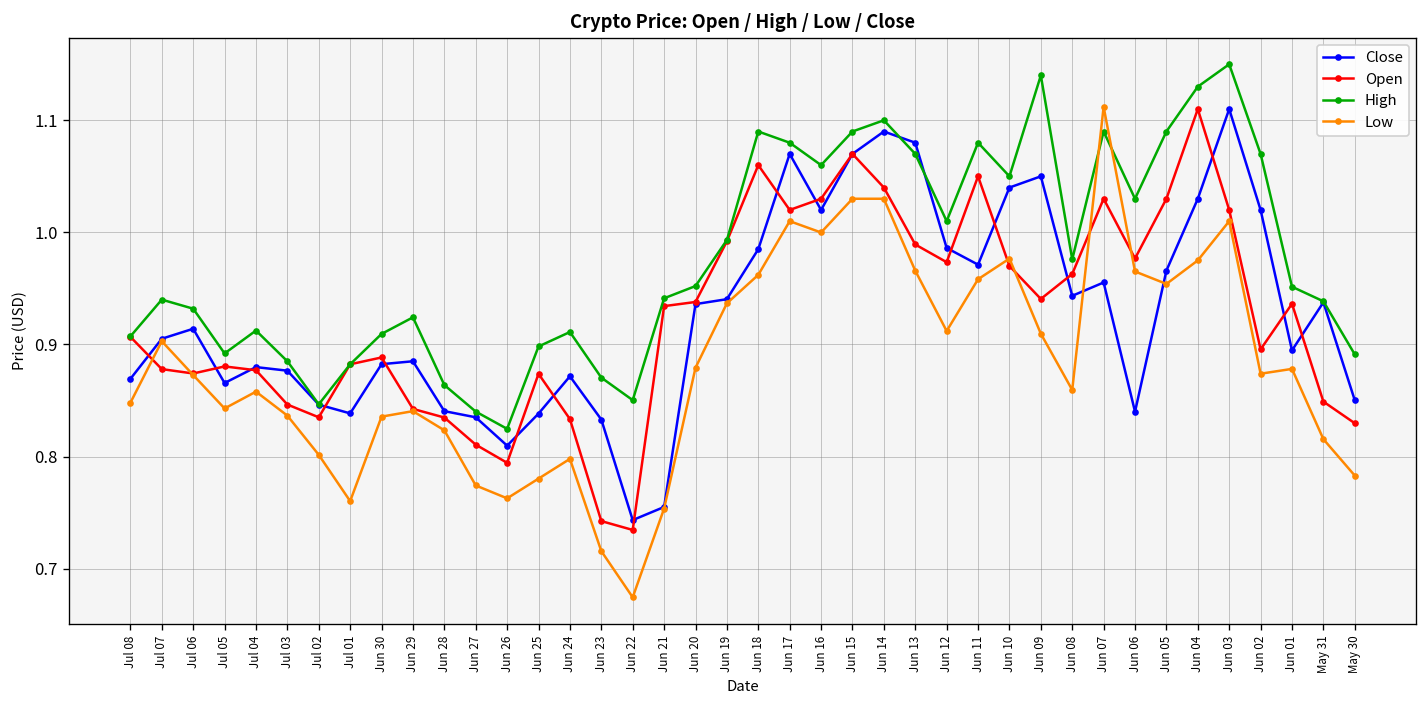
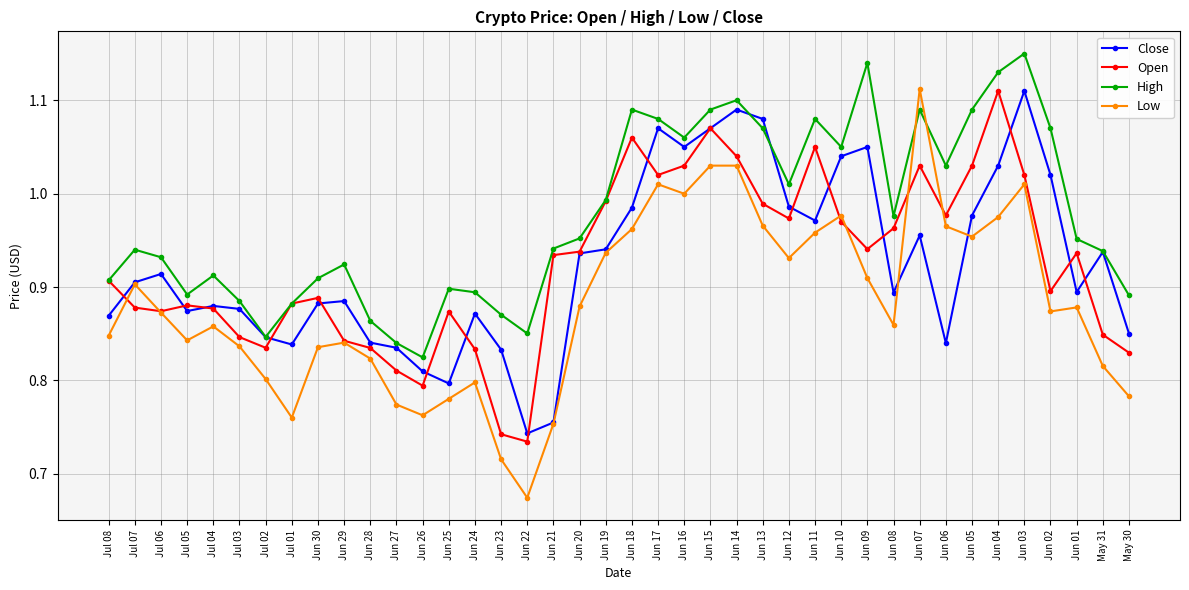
  {
    "Close": {
      "Jul 08": 0.87,
      "Jul 06": 0.91,
-     "Jul 05": 0.866,
+     "Jul 05": 0.874,
      "Jul 04": 0.88,
      "Jul 03": 0.88,
      "Jul 01": 0.84,
      "Jun 30": 0.88,
      "Jun 29": 0.89,
      "Jun 28": 0.84,
      "Jun 27": 0.84,
      "Jun 26": 0.81,
-     "Jun 25": 0.84,
+     "Jun 25": 0.80,
      "Jun 24": 0.87,
      "Jun 23": 0.83,
      "Jun 22": 0.74,
      "Jun 19": 0.94,
      "Jun 18": 0.99,
      "Jun 17": 1.07,
-     "Jun 16": 1.02,
+     "Jun 16": 1.05,
      "Jun 14": 1.09,
      "Jun 13": 1.08,
      "Jun 12": 0.99,
      "Jun 11": 0.97,
      "Jun 10": 1.04,
      "Jun 09": 1.05,
-     "Jun 08": 0.94,
+     "Jun 08": 0.89,
      "Jun 07": 0.96,
      "Jun 06": 0.84,
-     "Jun 05": 0.97,
+     "Jun 05": 0.98,
      "Jun 04": 1.03,
      "Jun 03": 1.11,
      "Jun 02": 1.02,
      "Jun 01": 0.89,
      "May 30": 0.85
    },
    "Open": {
      "Jul 07": 0.88,
      "Jul 05": 0.88,
      "Jul 04": 0.88,
      "Jul 03": 0.85,
      "Jul 02": 0.84,
      "Jun 30": 0.89,
      "Jun 28": 0.83,
      "Jun 27": 0.81,
      "Jun 26": 0.79,
      "Jun 25": 0.87,
      "Jun 24": 0.83,
      "Jun 23": 0.74,
      "Jun 22": 0.73,
      "Jun 21": 0.93,
      "Jun 18": 1.06,
      "Jun 17": 1.02,
      "Jun 16": 1.03,
      "Jun 14": 1.04,
      "Jun 13": 0.99,
      "Jun 12": 0.97,
      "Jun 11": 1.05,
      "Jun 10": 0.97,
      "Jun 09": 0.94,
      "Jun 08": 0.96,
      "Jun 07": 1.03,
      "Jun 06": 0.98,
      "Jun 05": 1.03,
      "Jun 04": 1.11,
      "Jun 03": 1.02,
      "Jun 02": 0.90,
      "Jun 01": 0.94,
      "May 31": 0.85,
      "May 30": 0.83
    },
    "High": {
      "Jul 07": 0.94,
      "Jul 06": 0.93,
      "Jul 05": 0.89,
      "Jul 04": 0.91,
      "Jul 03": 0.89,
      "Jun 30": 0.91,
      "Jun 29": 0.92,
      "Jun 28": 0.86,
      "Jun 27": 0.84,
      "Jun 26": 0.82,
      "Jun 25": 0.90,
-     "Jun 24": 0.91,
+     "Jun 24": 0.89,
      "Jun 23": 0.87,
      "Jun 22": 0.85,
      "Jun 21": 0.94,
      "Jun 20": 0.95,
      "Jun 18": 1.09,
      "Jun 17": 1.08,
      "Jun 16": 1.06,
      "Jun 15": 1.09,
      "Jun 14": 1.10,
      "Jun 13": 1.07,
      "Jun 12": 1.01,
      "Jun 11": 1.08,
      "Jun 10": 1.05,
      "Jun 09": 1.14,
      "Jun 08": 0.98,
      "Jun 07": 1.09,
      "Jun 06": 1.03,
      "Jun 05": 1.09,
      "Jun 04": 1.13,
      "Jun 03": 1.15,
      "Jun 02": 1.07,
      "Jun 01": 0.95,
      "May 30": 0.89
    },
    "Low": {
      "Jul 08": 0.85,
      "Jul 05": 0.84,
      "Jul 04": 0.86,
      "Jul 03": 0.84,
      "Jul 02": 0.80,
      "Jul 01": 0.76,
      "Jun 30": 0.84,
      "Jun 28": 0.82,
      "Jun 27": 0.77,
      "Jun 26": 0.76,
      "Jun 25": 0.78,
      "Jun 24": 0.80,
      "Jun 23": 0.72,
      "Jun 22": 0.67,
      "Jun 20": 0.88,
      "Jun 19": 0.94,
      "Jun 18": 0.96,
      "Jun 17": 1.01,
      "Jun 16": 1.00,
      "Jun 15": 1.03,
      "Jun 14": 1.03,
      "Jun 13": 0.97,
-     "Jun 12": 0.91,
+     "Jun 12": 0.93,
      "Jun 11": 0.96,
      "Jun 10": 0.98,
      "Jun 09": 0.91,
      "Jun 08": 0.86,
      "Jun 07": 1.11,
      "Jun 06": 0.97,
      "Jun 05": 0.95,
      "Jun 04": 0.98,
      "Jun 03": 1.01,
      "Jun 02": 0.87,
      "Jun 01": 0.88,
      "May 31": 0.82,
      "May 30": 0.78
    }
  }
